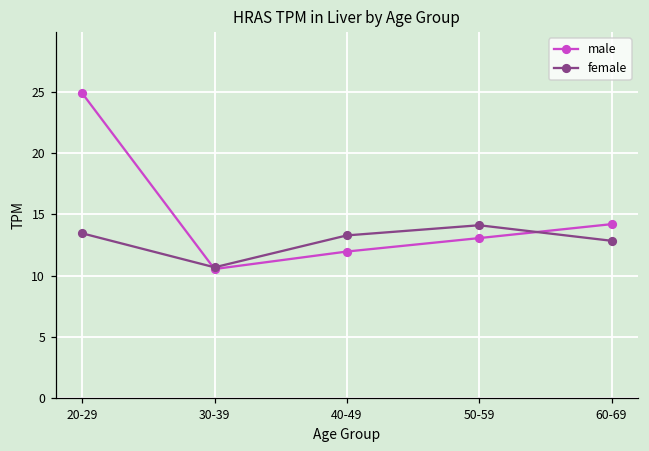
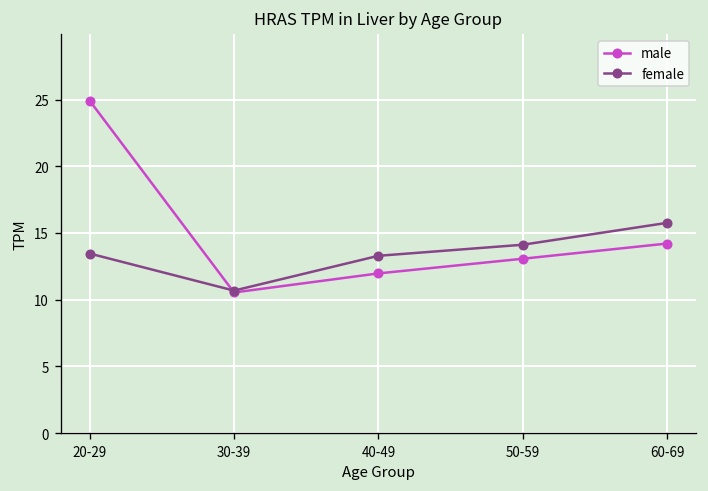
  {
    "male": {
      "20-29": 24.9,
      "40-49": 12.0,
      "50-59": 13.1,
      "60-69": 14.2
    },
    "female": {
      "20-29": 13.5,
      "40-49": 13.3,
      "50-59": 14.1,
-     "60-69": 12.9
+     "60-69": 15.8
    }
  }
